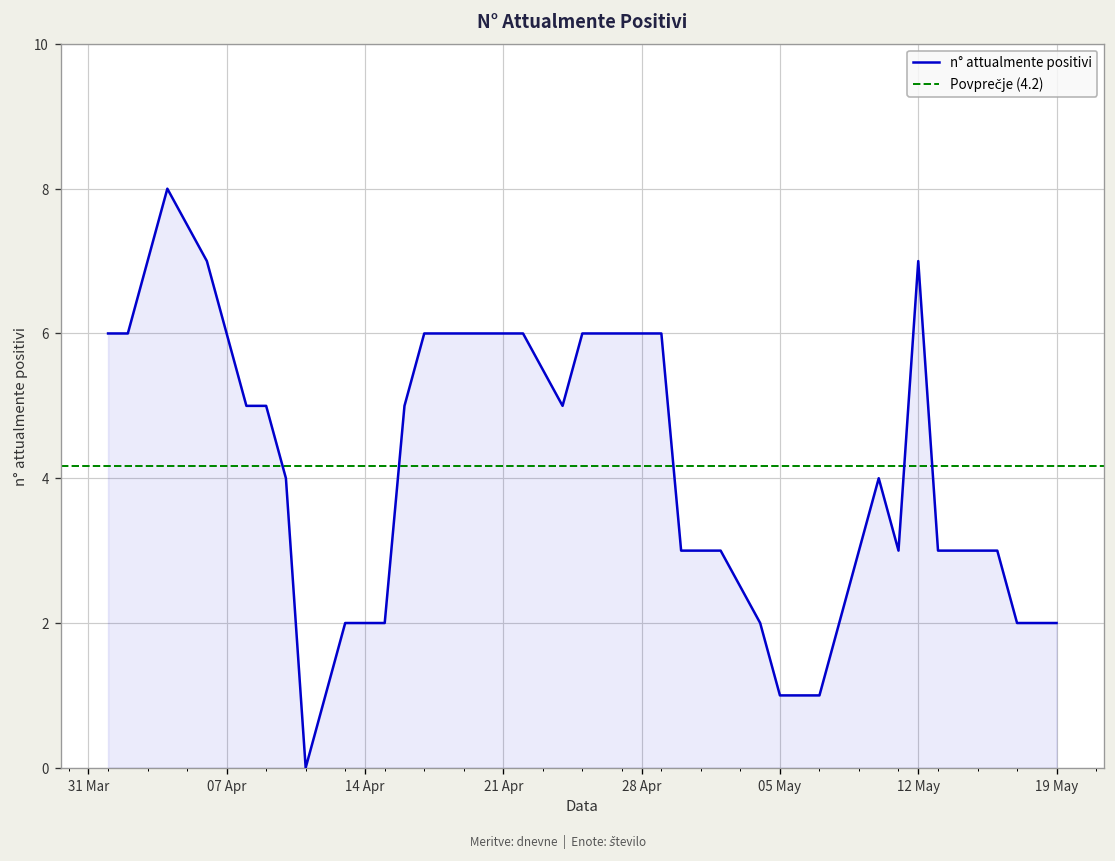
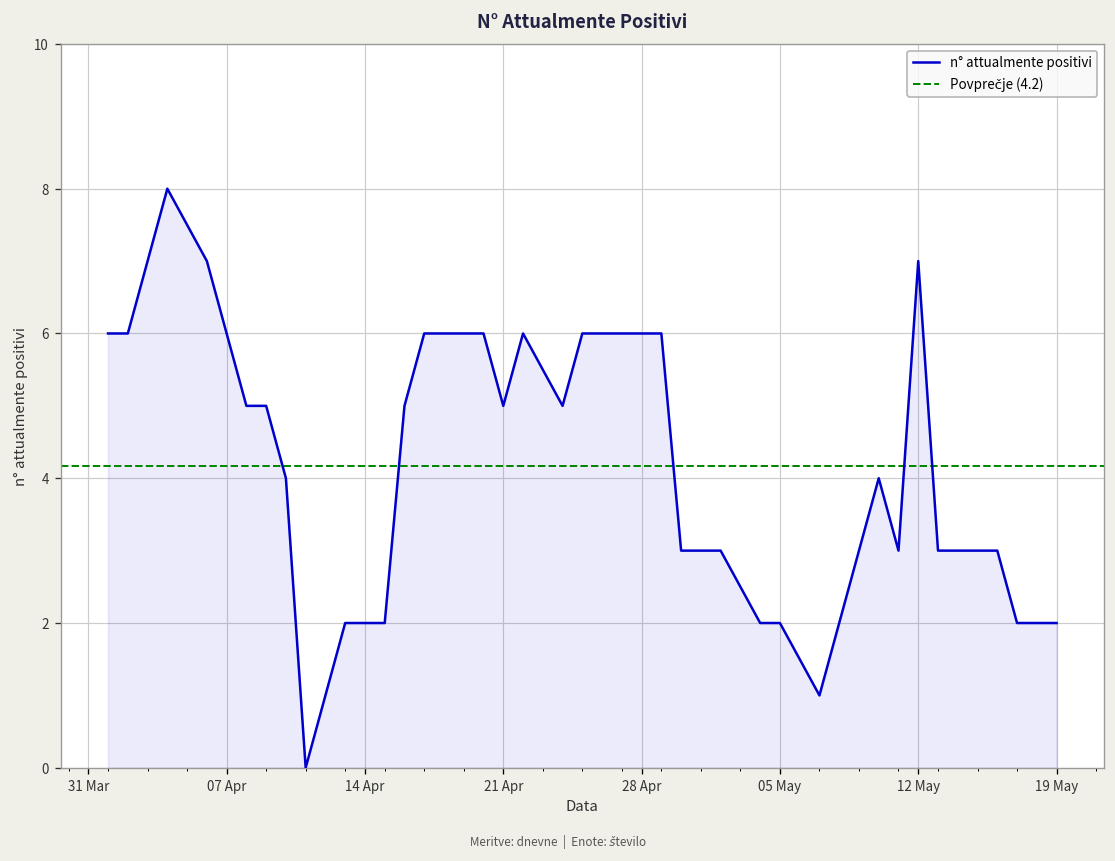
  {
    "07 Apr": 6,
    "14 Apr": 2,
-   "21 Apr": 6,
+   "21 Apr": 5,
    "28 Apr": 6,
-   "05 May": 1,
+   "05 May": 2,
    "12 May": 7,
    "19 May": 2
  }
